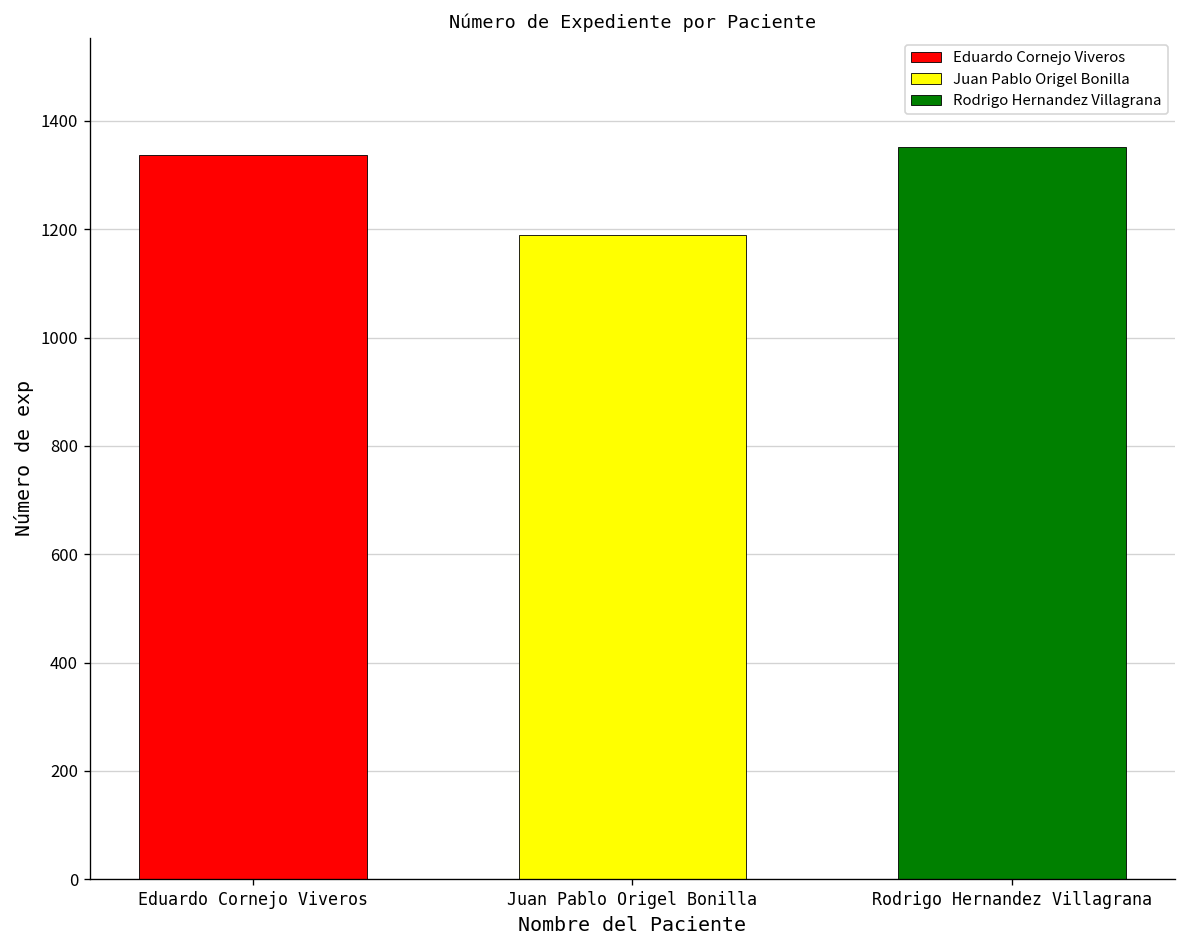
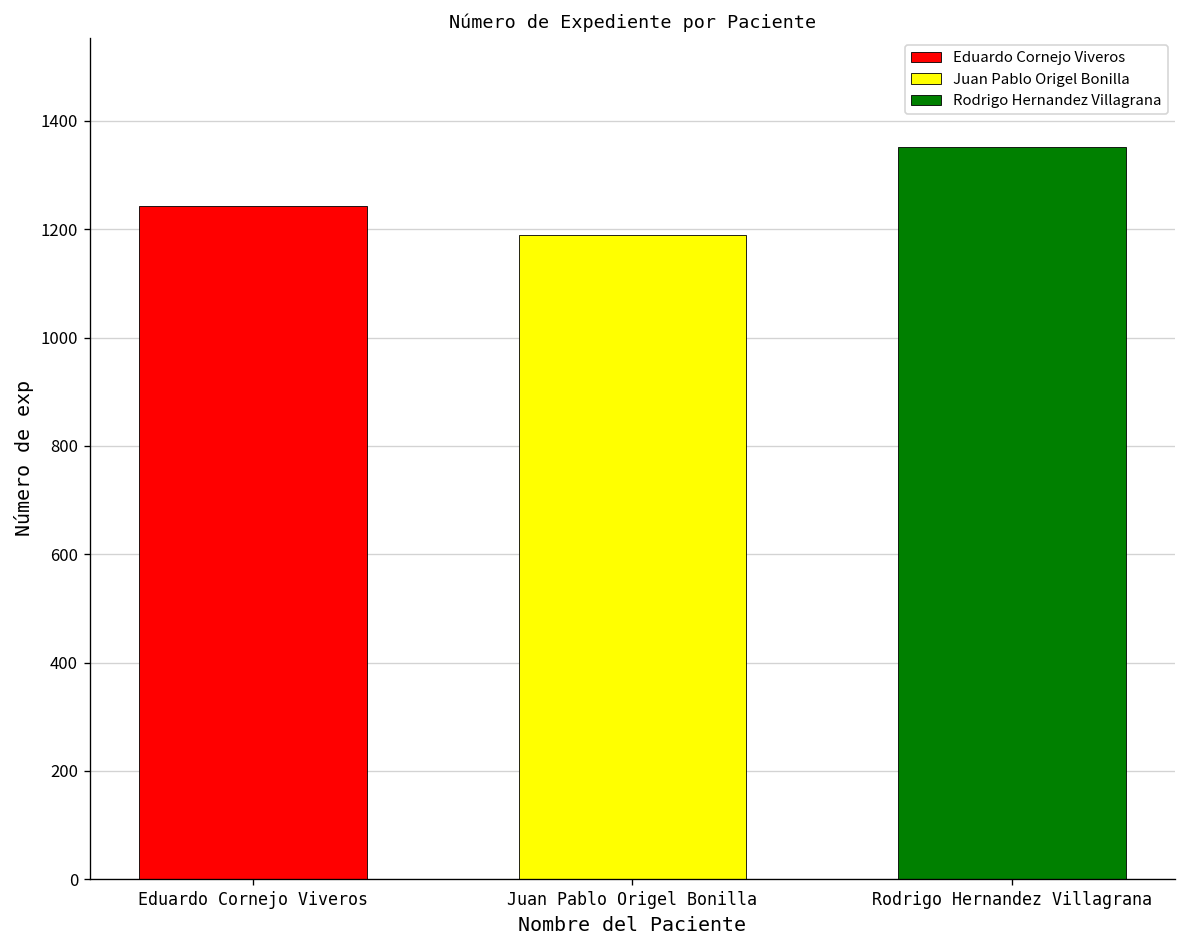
  {
-   "Eduardo Cornejo Viveros": 1340,
+   "Eduardo Cornejo Viveros": 1240,
    "Juan Pablo Origel Bonilla": 1190,
    "Rodrigo Hernandez Villagrana": 1350
  }
